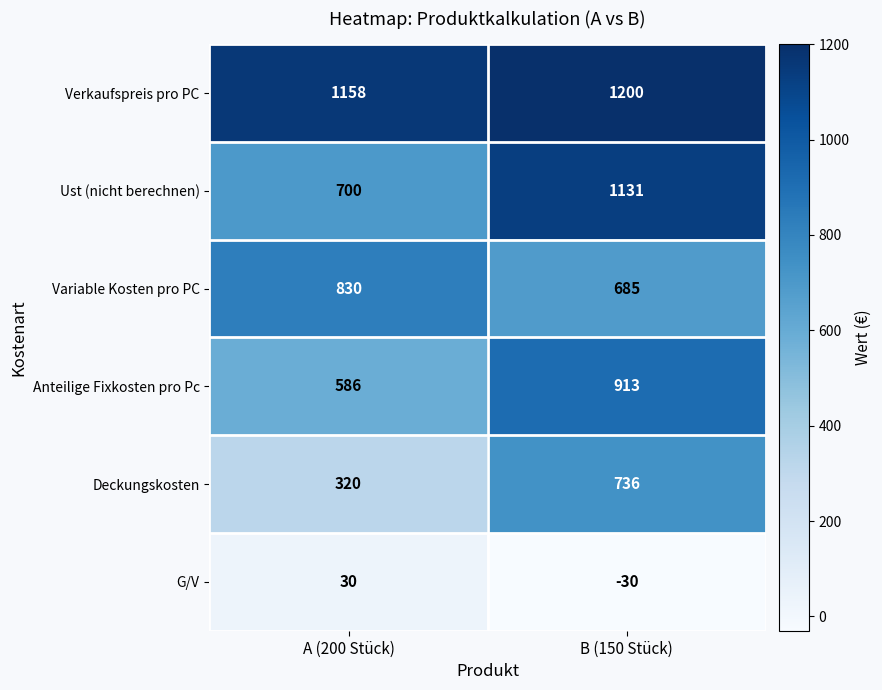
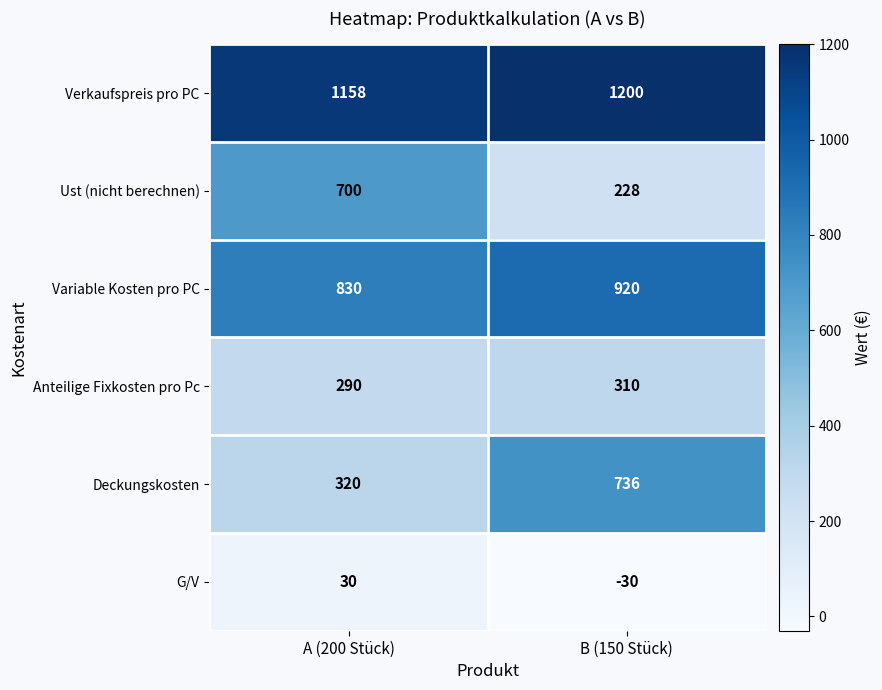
  {
    "Verkaufspreis pro PC": {
      "A (200 Stück)": 1158,
      "B (150 Stück)": 1200
    },
    "Ust (nicht berechnen)": {
      "A (200 Stück)": 700,
-     "B (150 Stück)": 1131
+     "B (150 Stück)": 228
    },
    "Variable Kosten pro PC": {
      "A (200 Stück)": 830,
-     "B (150 Stück)": 685
+     "B (150 Stück)": 920
    },
    "Anteilige Fixkosten pro Pc": {
-     "A (200 Stück)": 586,
-     "B (150 Stück)": 913
+     "A (200 Stück)": 290,
+     "B (150 Stück)": 310
    },
    "Deckungskosten": {
      "A (200 Stück)": 320,
      "B (150 Stück)": 736
    },
    "G/V": {
      "A (200 Stück)": 30,
      "B (150 Stück)": -30
    }
  }
